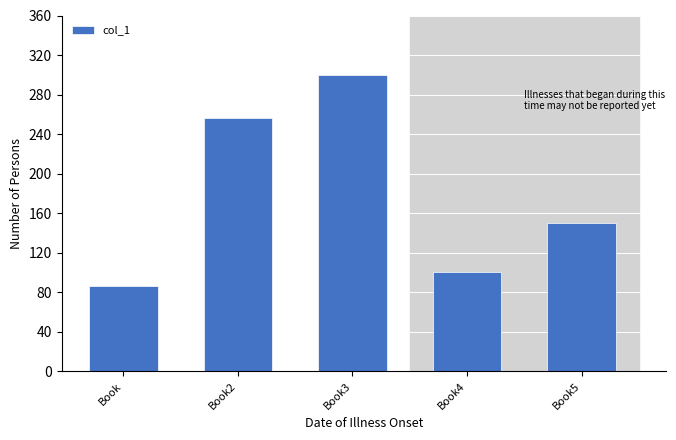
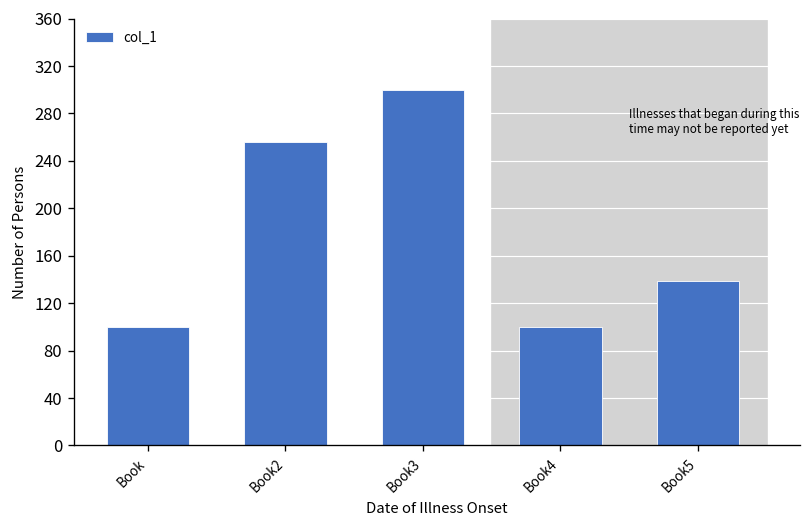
  {
-   "Book": 90,
+   "Book": 100,
    "Book2": 260,
    "Book3": 300,
    "Book4": 100,
-   "Book5": 150
+   "Book5": 140
  }
